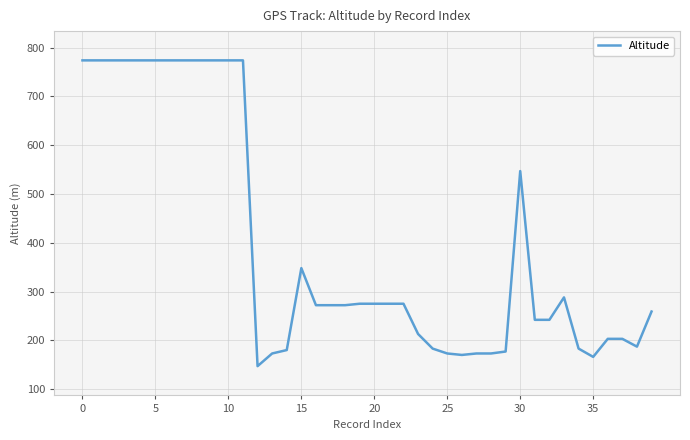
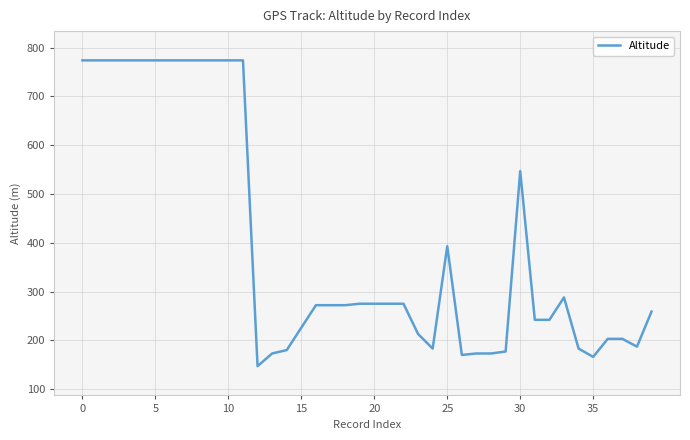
  {
    "0": 770,
    "5": 770,
    "10": 770,
-   "15": 350,
+   "15": 230,
    "20": 280,
-   "25": 170,
+   "25": 390,
    "30": 550,
    "35": 170
  }
